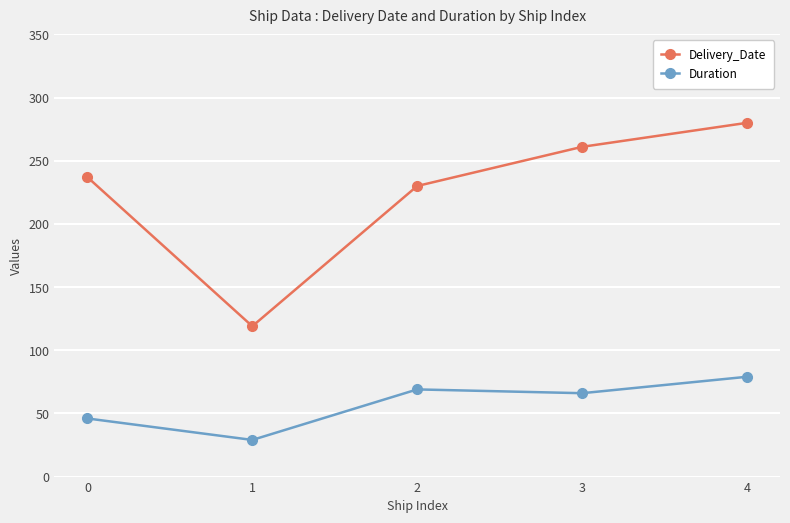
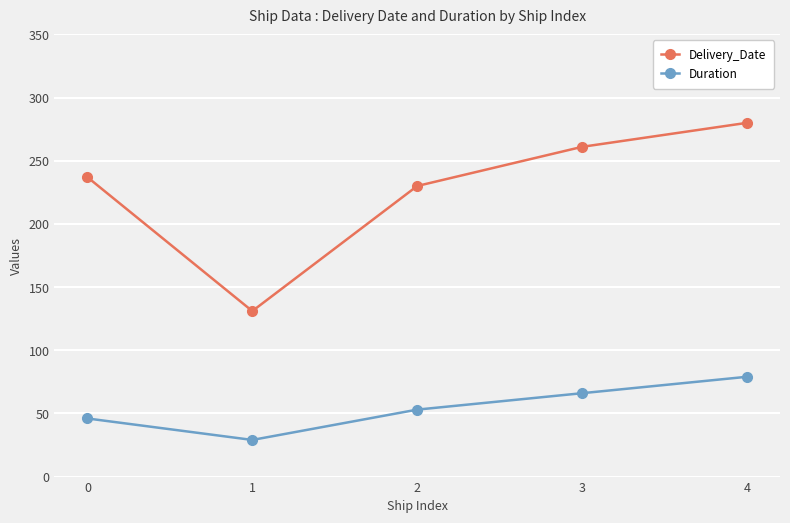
  {
    "Delivery_Date": {
      "0": 237,
-     "1": 119,
+     "1": 131,
      "2": 230,
      "3": 261,
      "4": 280
    },
    "Duration": {
      "0": 46,
      "1": 29,
-     "2": 69,
+     "2": 53,
      "3": 66,
      "4": 79
    }
  }
